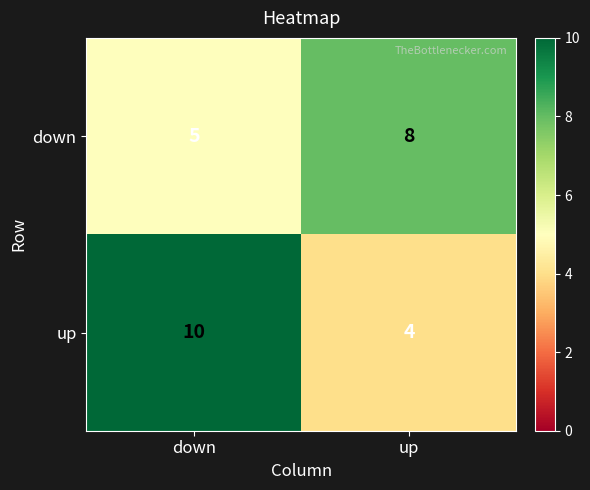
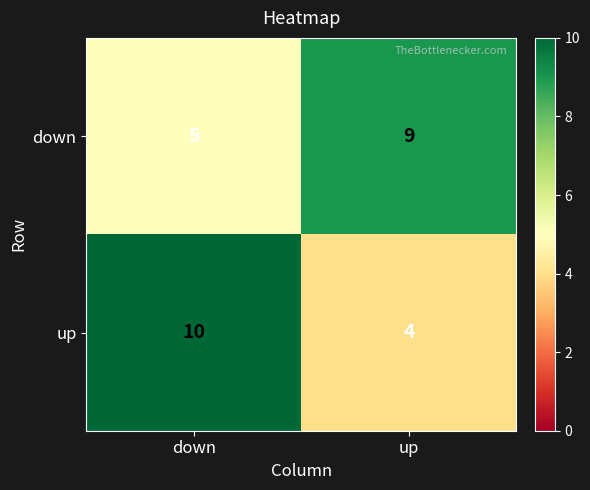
  {
    "down": {
      "down": 5,
-     "up": 8
+     "up": 9
    },
    "up": {
      "down": 10,
      "up": 4
    }
  }
